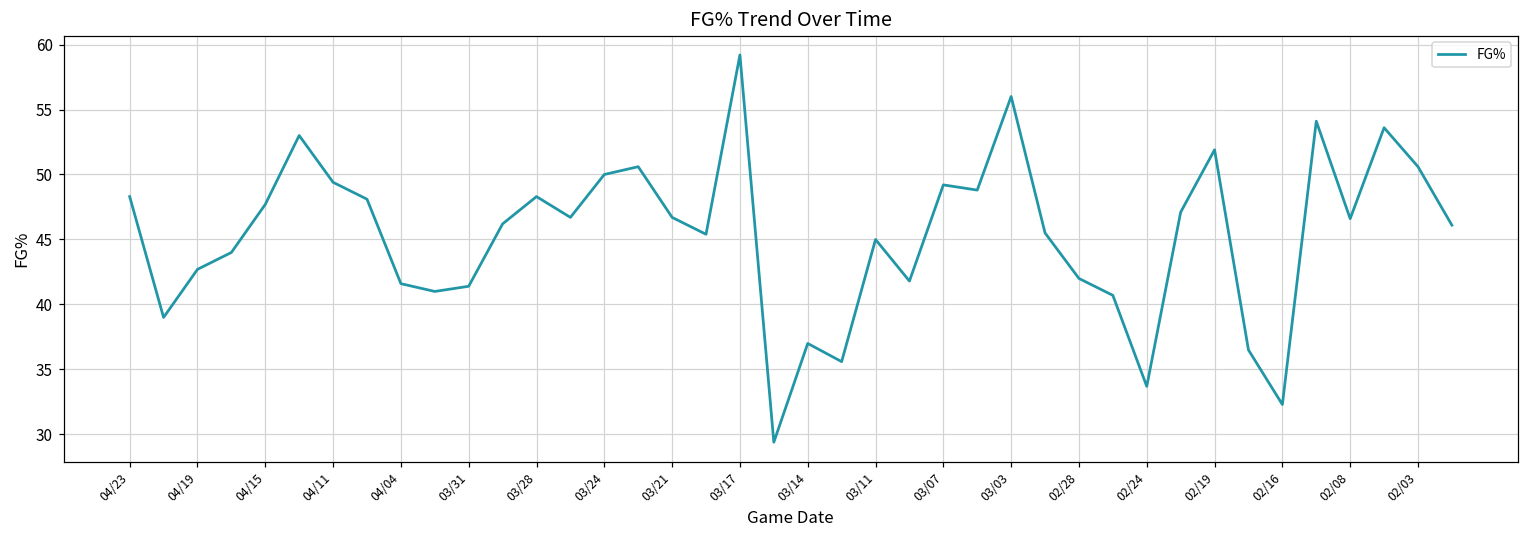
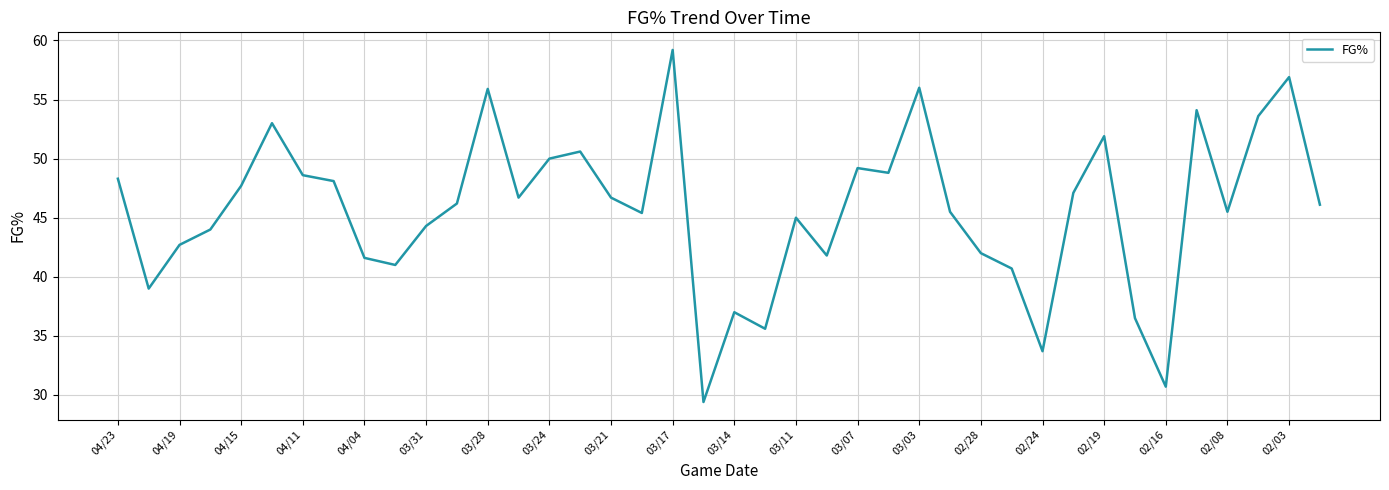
  {
    "04/23": 48.3,
    "04/19": 42.7,
    "04/15": 47.7,
-   "04/11": 49.4,
+   "04/11": 48.6,
    "04/04": 41.6,
-   "03/31": 41.4,
-   "03/28": 48.3,
+   "03/31": 44.3,
+   "03/28": 55.9,
    "03/24": 50.0,
    "03/21": 46.7,
    "03/17": 59.2,
    "03/14": 37.0,
    "03/11": 45.0,
    "03/07": 49.2,
    "03/03": 56.0,
    "02/28": 42.0,
    "02/24": 33.7,
    "02/19": 51.9,
-   "02/16": 32.3,
-   "02/08": 46.6,
-   "02/03": 50.6
+   "02/16": 30.7,
+   "02/08": 45.5,
+   "02/03": 56.9
  }
